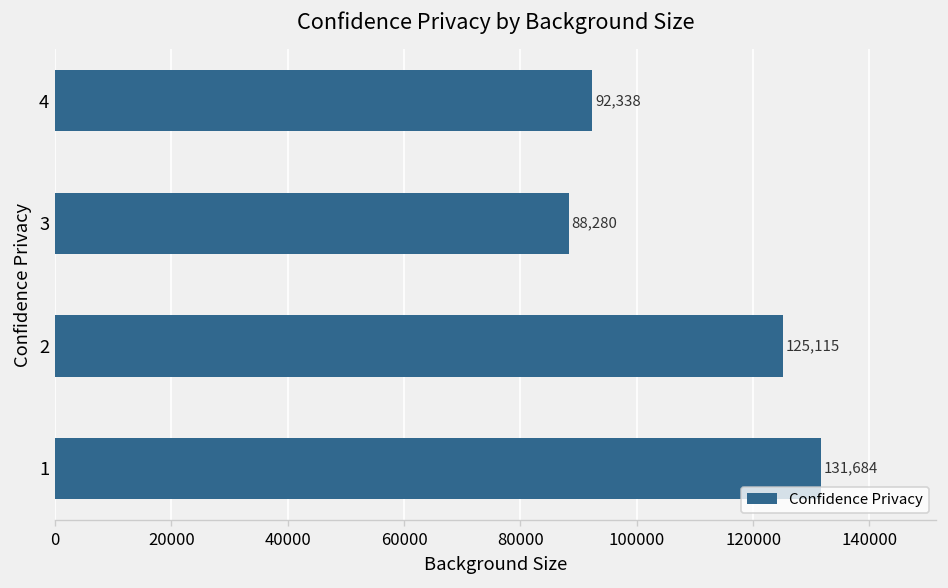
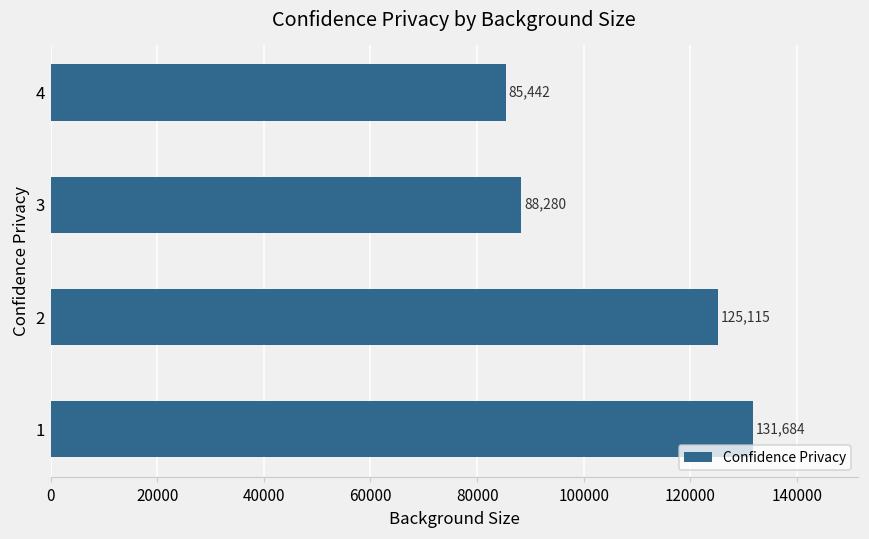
  {
-   "4": "92,338",
+   "4": "85,442",
    "3": "88,280",
    "2": "125,115",
    "1": "131,684"
  }
